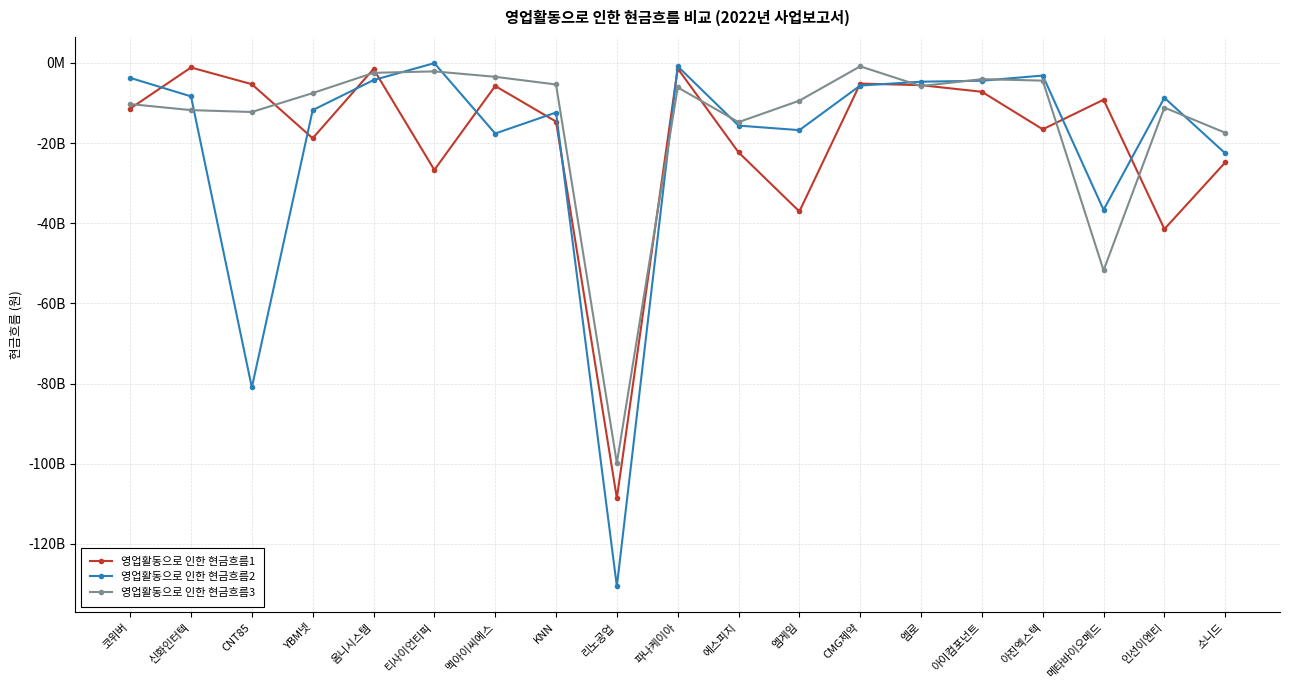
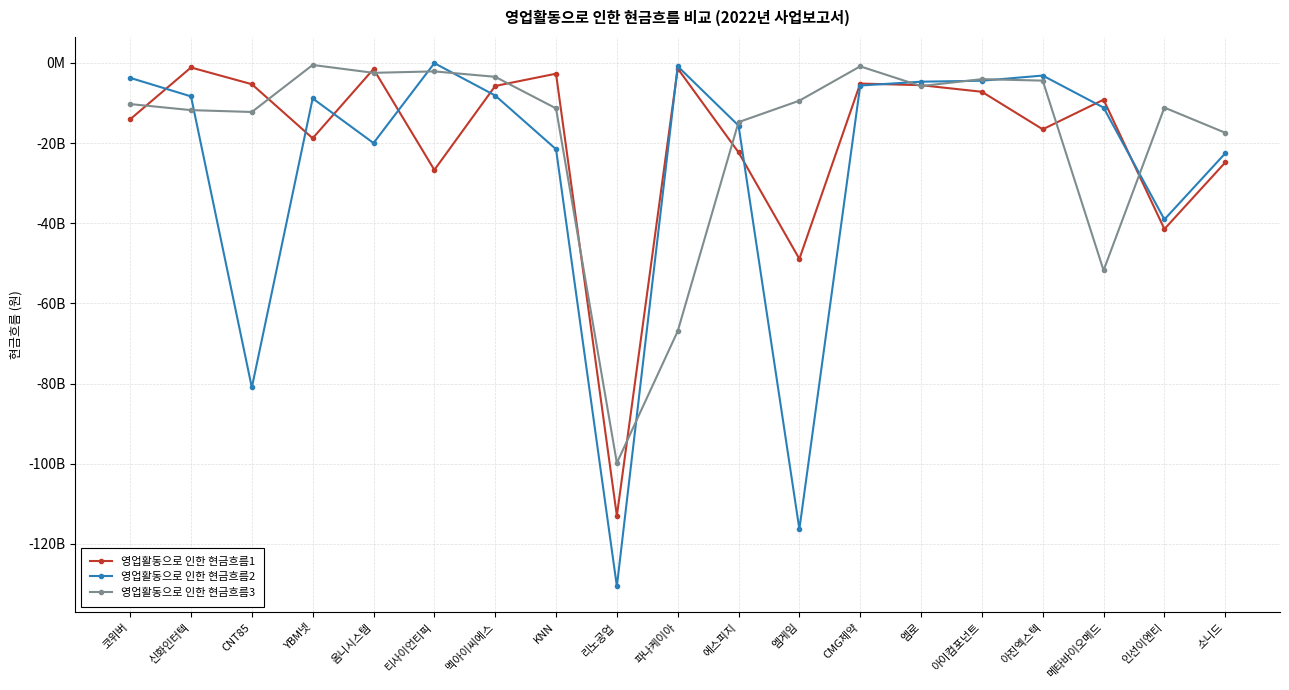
  {
    "영업활동으로 인한 현금흐름1": {
-     "코위버": -11000000000,
+     "코위버": -14000000000,
      "신화인터텍": -1000000000,
      "CNT85": -5000000000,
      "YBM넷": -19000000000,
      "옴니시스템": -2000000000,
      "티사이언티픽": -27000000000,
      "멕아이씨에스": -6000000000,
-     "KNN": -15000000000,
-     "리노공업": -109000000000,
+     "KNN": -3000000000,
+     "리노공업": -113000000000,
      "에스피지": -22000000000,
-     "엠게임": -37000000000,
+     "엠게임": -49000000000,
      "아이컴포넌트": -7000000000,
      "아진엑스텍": -17000000000,
      "메타바이오메드": -9000000000,
      "인선이엔티": -41000000000,
      "소니드": -25000000000
    },
    "영업활동으로 인한 현금흐름2": {
      "코위버": -4000000000,
      "신화인터텍": -8000000000,
      "CNT85": -81000000000,
-     "YBM넷": -12000000000,
-     "옴니시스템": -4000000000,
+     "YBM넷": -9000000000,
+     "옴니시스템": -20000000000,
      "티사이언티픽": 0,
-     "멕아이씨에스": -18000000000,
-     "KNN": -12000000000,
+     "멕아이씨에스": -8000000000,
+     "KNN": -22000000000,
      "리노공업": -131000000000,
      "에스피지": -16000000000,
-     "엠게임": -17000000000,
+     "엠게임": -116000000000,
      "엠로": -5000000000,
      "아진엑스텍": -3000000000,
-     "메타바이오메드": -37000000000,
-     "인선이엔티": -9000000000,
+     "메타바이오메드": -11000000000,
+     "인선이엔티": -39000000000,
      "소니드": -23000000000
    },
    "영업활동으로 인한 현금흐름3": {
      "코위버": -10000000000,
      "신화인터텍": -12000000000,
      "CNT85": -12000000000,
-     "YBM넷": -8000000000,
+     "YBM넷": 0,
      "옴니시스템": -2000000000,
      "티사이언티픽": -2000000000,
      "멕아이씨에스": -3000000000,
-     "KNN": -5000000000,
+     "KNN": -11000000000,
      "리노공업": -100000000000,
-     "파나케이아": -6000000000,
+     "파나케이아": -67000000000,
      "에스피지": -15000000000,
      "엠게임": -9000000000,
      "CMG제약": -1000000000,
      "아진엑스텍": -4000000000,
      "메타바이오메드": -52000000000,
      "인선이엔티": -11000000000,
      "소니드": -17000000000
    }
  }
